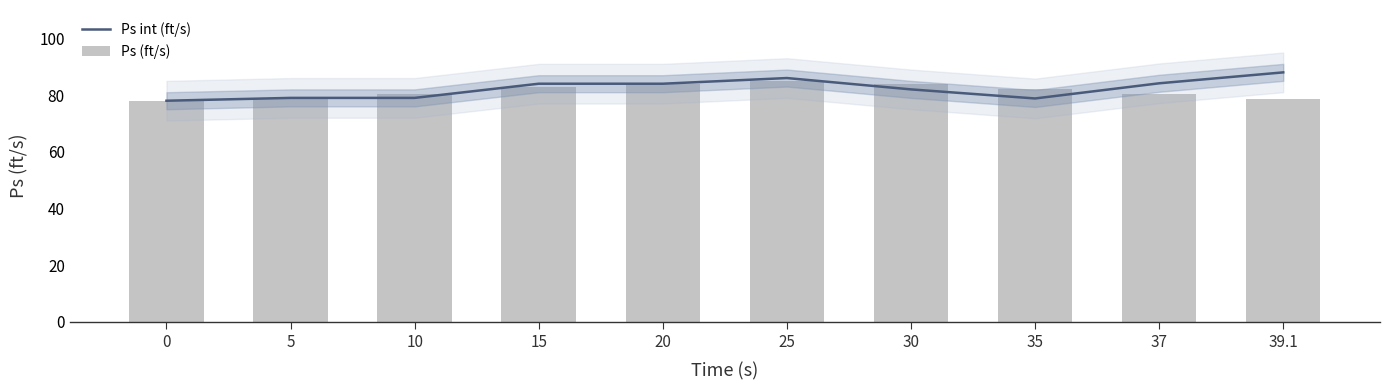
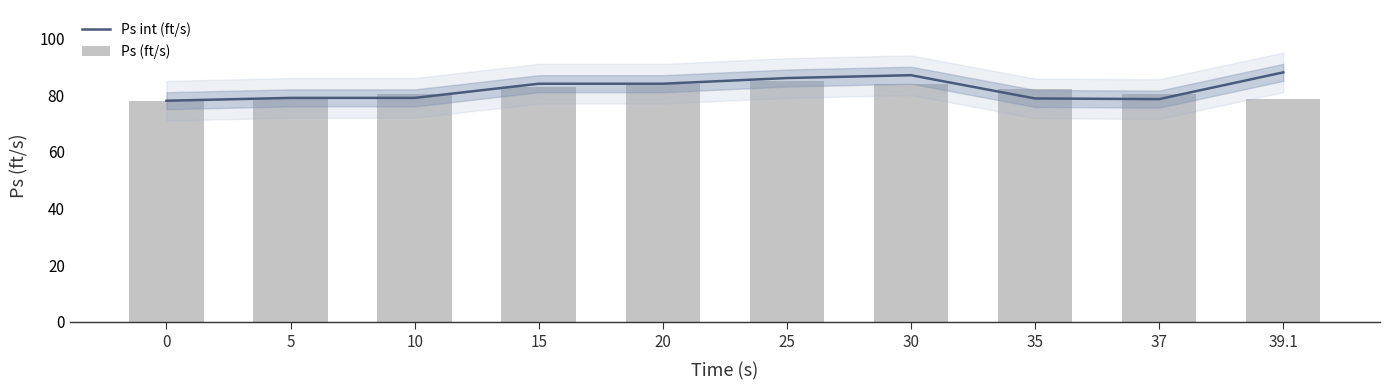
  {
    "Ps int (ft/s)": {
      "0": 78,
      "5": 79,
      "10": 79,
      "15": 84,
      "20": 84,
      "25": 86,
-     "30": 82,
+     "30": 87,
      "35": 79,
-     "37": 84,
+     "37": 79,
      "39.1": 88
    }
  }
